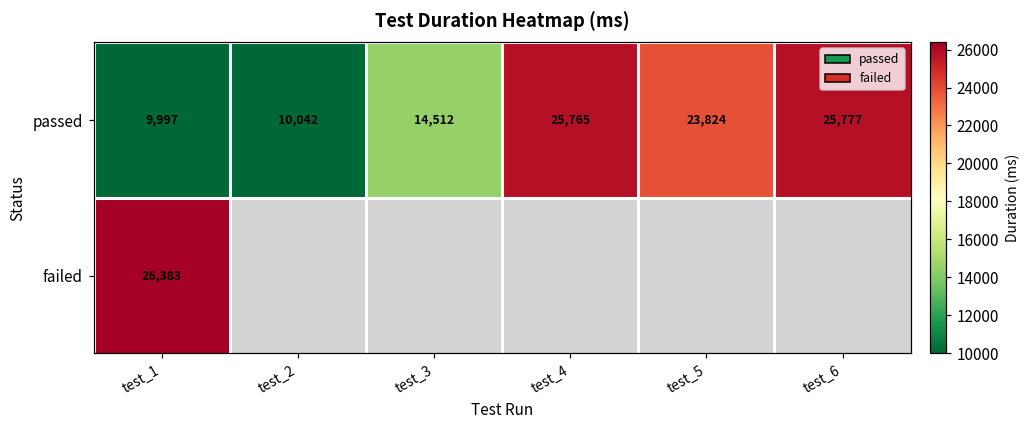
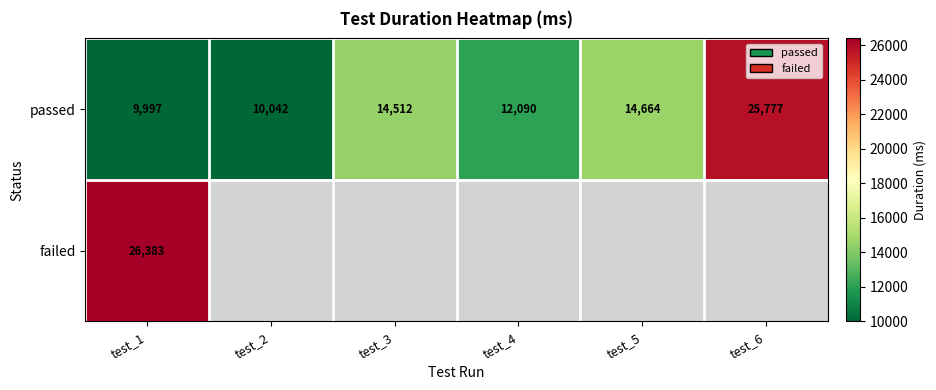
  {
    "passed": {
      "test_1": "9,997",
      "test_2": "10,042",
      "test_3": "14,512",
-     "test_4": "25,765",
-     "test_5": "23,824",
+     "test_4": "12,090",
+     "test_5": "14,664",
      "test_6": "25,777"
    },
    "failed": {
      "test_1": "26,383"
    }
  }
